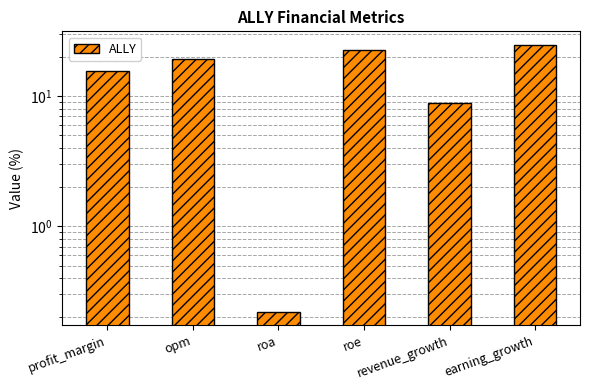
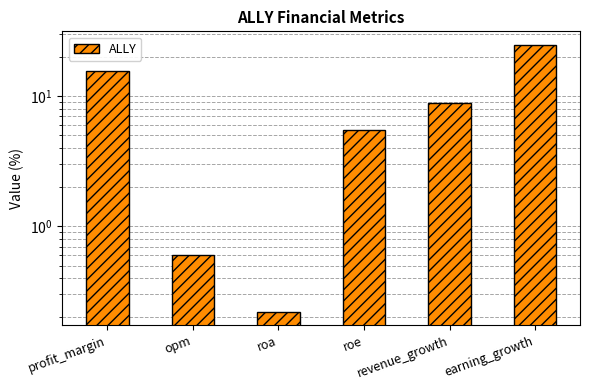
  {
    "profit_margin": 16,
-   "opm": 19,
+   "opm": 0.6,
    "roa": 0.22,
-   "roe": 23,
+   "roe": 5.5,
    "revenue_growth": 9,
    "earning_growth": 25
  }
